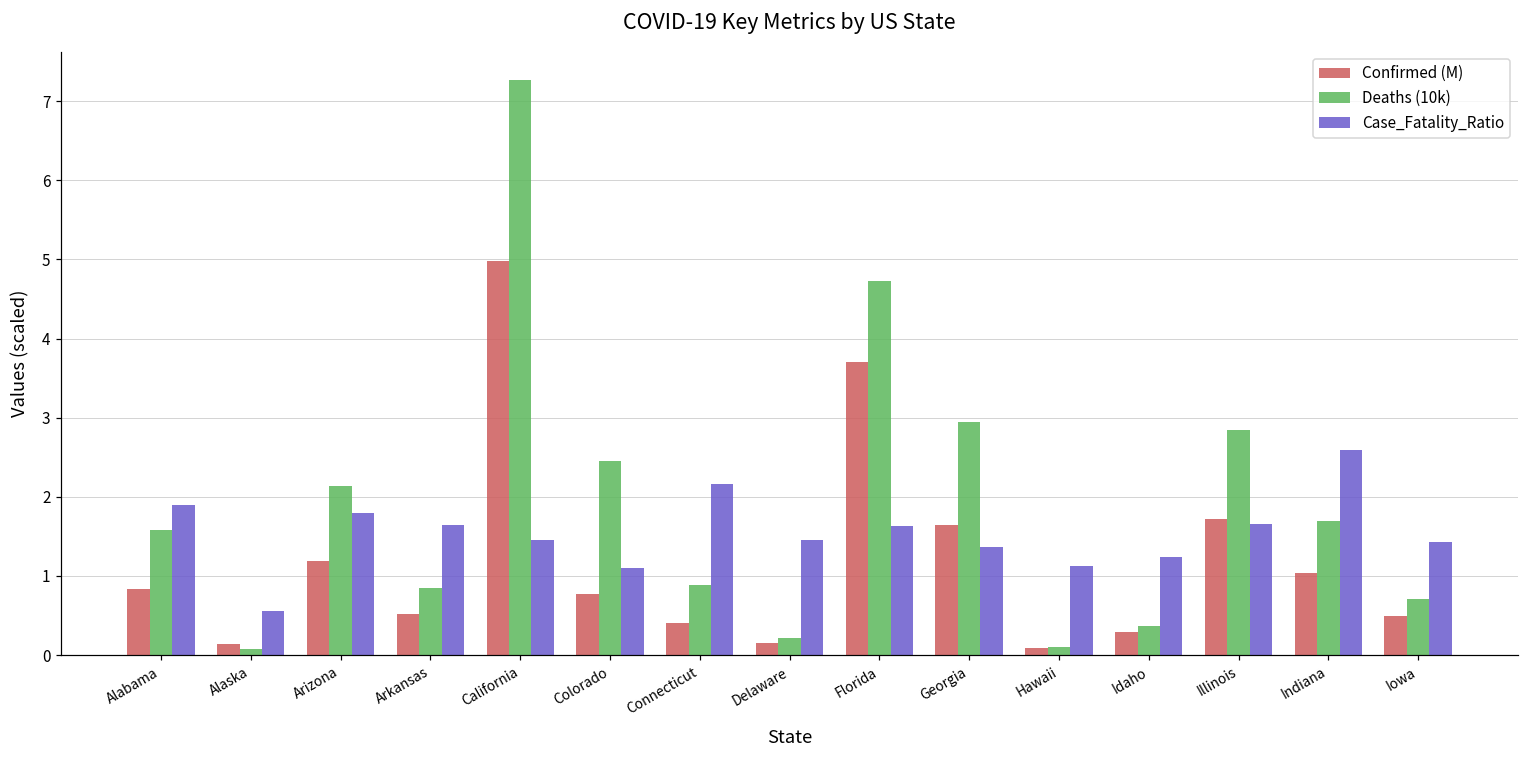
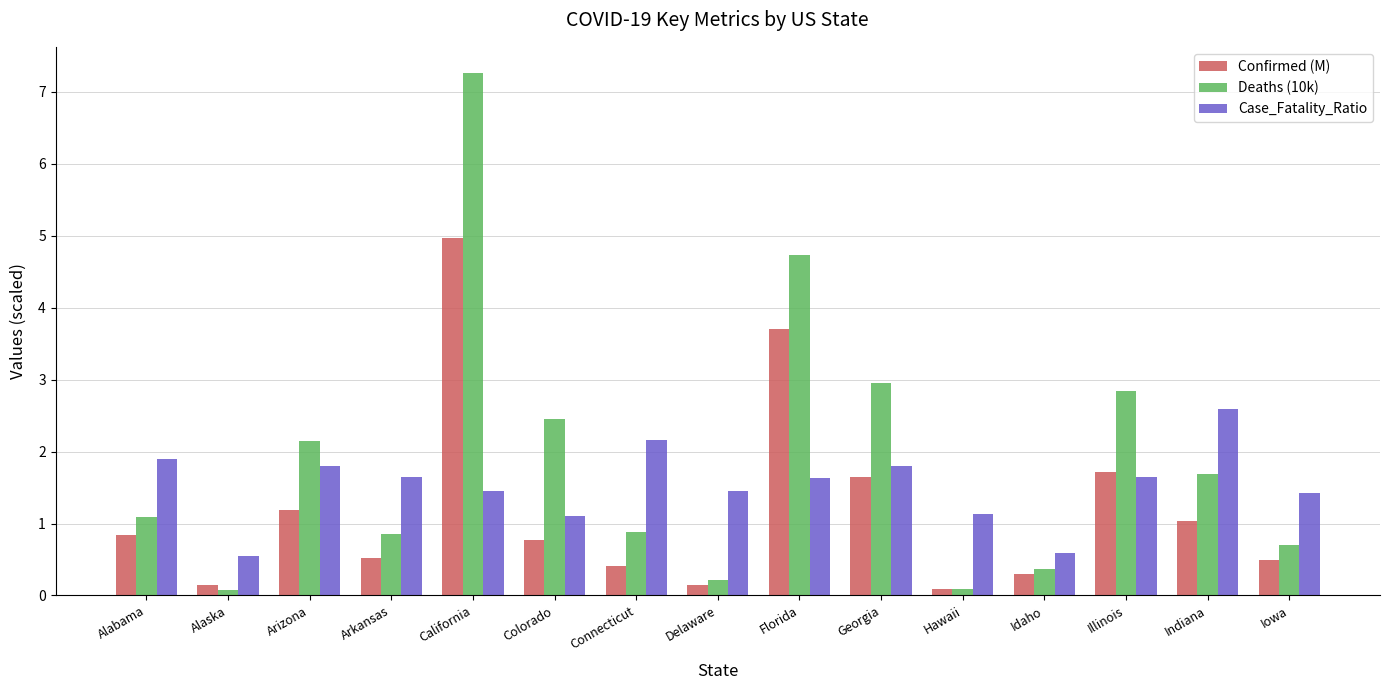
  {
    "Confirmed (M)": {
      "Alabama": 0.8,
      "Alaska": 0.1,
      "Arizona": 1.2,
      "Arkansas": 0.5,
      "California": 5.0,
      "Colorado": 0.8,
      "Connecticut": 0.4,
      "Delaware": 0.1,
      "Florida": 3.7,
      "Georgia": 1.6,
      "Hawaii": 0.1,
      "Idaho": 0.3,
      "Illinois": 1.7,
      "Indiana": 1.0,
      "Iowa": 0.5
    },
    "Deaths (10k)": {
-     "Alabama": 1.6,
+     "Alabama": 1.1,
      "Alaska": 0.1,
      "Arizona": 2.1,
      "Arkansas": 0.9,
      "California": 7.3,
      "Colorado": 2.4,
      "Connecticut": 0.9,
      "Delaware": 0.2,
      "Florida": 4.7,
      "Georgia": 2.9,
      "Hawaii": 0.1,
      "Idaho": 0.4,
      "Illinois": 2.8,
      "Indiana": 1.7,
      "Iowa": 0.7
    },
    "Case_Fatality_Ratio": {
      "Alabama": 1.9,
      "Alaska": 0.6,
      "Arizona": 1.8,
      "Arkansas": 1.6,
      "California": 1.5,
      "Colorado": 1.1,
      "Connecticut": 2.2,
      "Delaware": 1.5,
      "Florida": 1.6,
-     "Georgia": 1.4,
+     "Georgia": 1.8,
      "Hawaii": 1.1,
-     "Idaho": 1.2,
+     "Idaho": 0.6,
      "Illinois": 1.7,
      "Indiana": 2.6,
      "Iowa": 1.4
    }
  }
